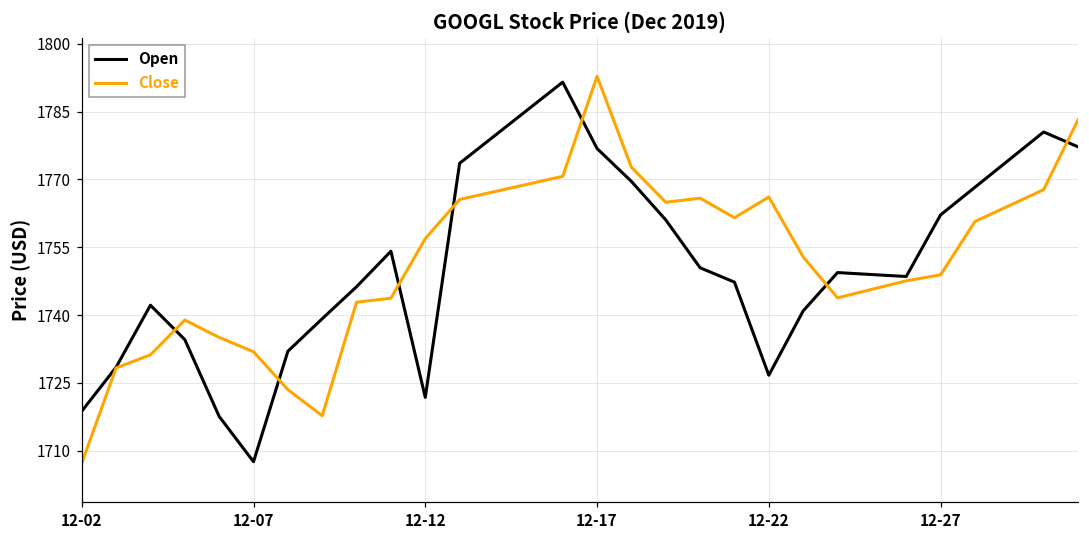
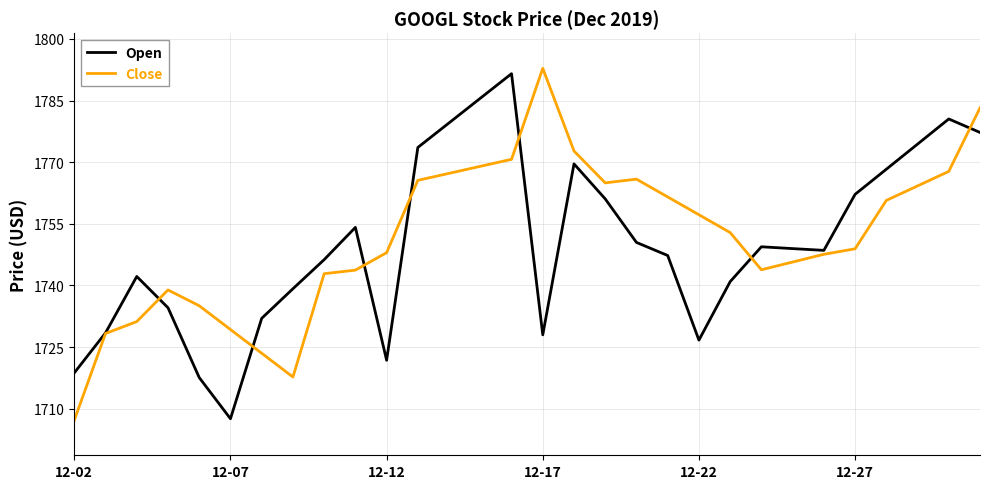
  {
    "Open": {
      "12-02": 1719,
      "12-07": 1708,
      "12-12": 1722,
-     "12-17": 1777,
+     "12-17": 1728,
      "12-22": 1727,
      "12-27": 1762
    },
    "Close": {
      "12-02": 1707,
-     "12-07": 1732,
-     "12-12": 1757,
+     "12-07": 1729,
+     "12-12": 1748,
      "12-17": 1793,
-     "12-22": 1766,
+     "12-22": 1757,
      "12-27": 1749
    }
  }
